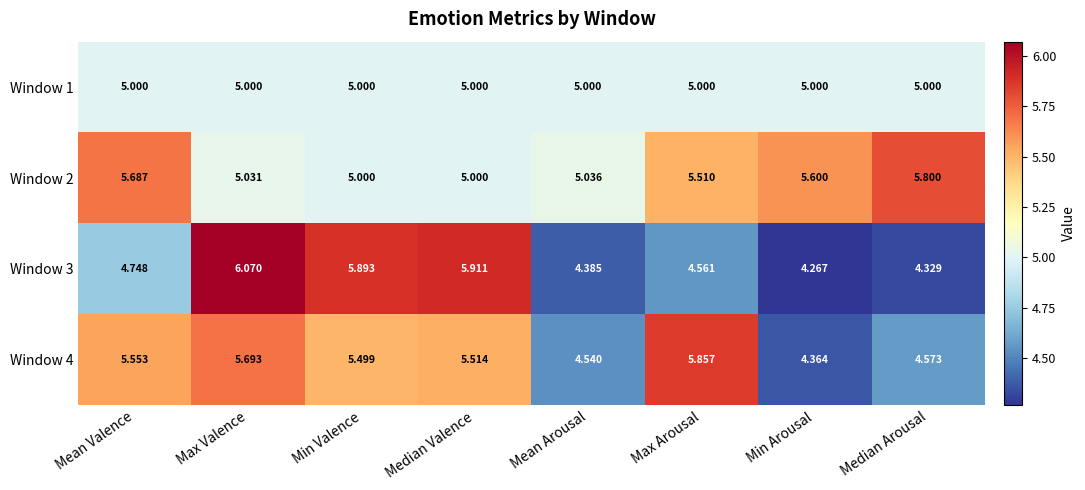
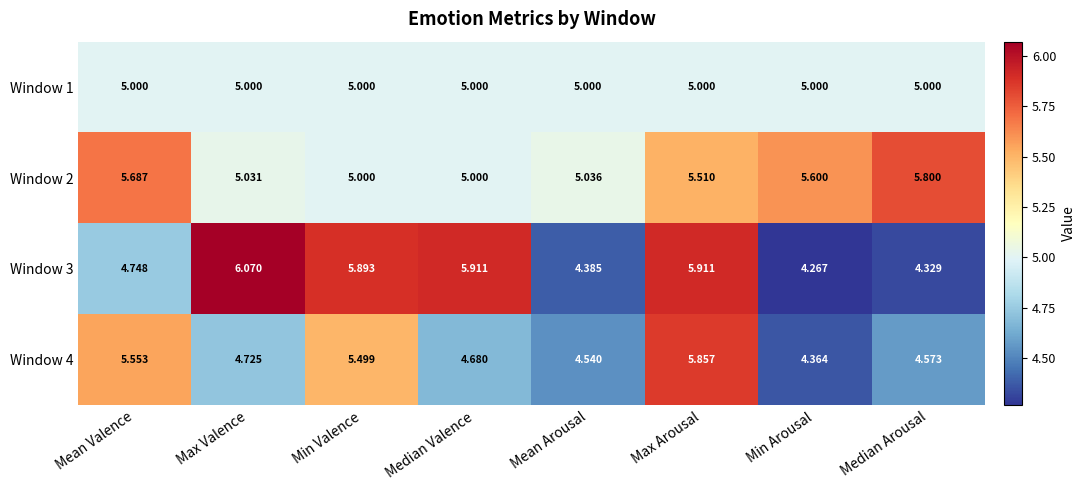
  {
    "Window 1": {
      "Mean Valence": 5.000,
      "Max Valence": 5.000,
      "Min Valence": 5.000,
      "Median Valence": 5.000,
      "Mean Arousal": 5.000,
      "Max Arousal": 5.000,
      "Min Arousal": 5.000,
      "Median Arousal": 5.000
    },
    "Window 2": {
      "Mean Valence": 5.687,
      "Max Valence": 5.031,
      "Min Valence": 5.000,
      "Median Valence": 5.000,
      "Mean Arousal": 5.036,
      "Max Arousal": 5.510,
      "Min Arousal": 5.600,
      "Median Arousal": 5.800
    },
    "Window 3": {
      "Mean Valence": 4.748,
      "Max Valence": 6.070,
      "Min Valence": 5.893,
      "Median Valence": 5.911,
      "Mean Arousal": 4.385,
-     "Max Arousal": 4.561,
+     "Max Arousal": 5.911,
      "Min Arousal": 4.267,
      "Median Arousal": 4.329
    },
    "Window 4": {
      "Mean Valence": 5.553,
-     "Max Valence": 5.693,
+     "Max Valence": 4.725,
      "Min Valence": 5.499,
-     "Median Valence": 5.514,
+     "Median Valence": 4.680,
      "Mean Arousal": 4.540,
      "Max Arousal": 5.857,
      "Min Arousal": 4.364,
      "Median Arousal": 4.573
    }
  }
